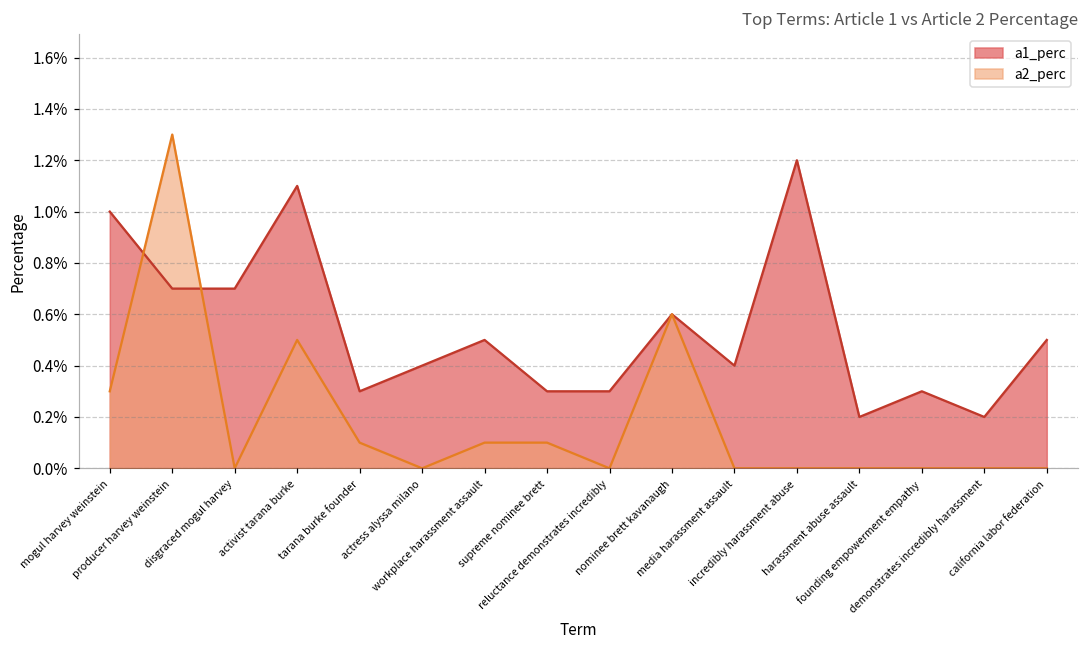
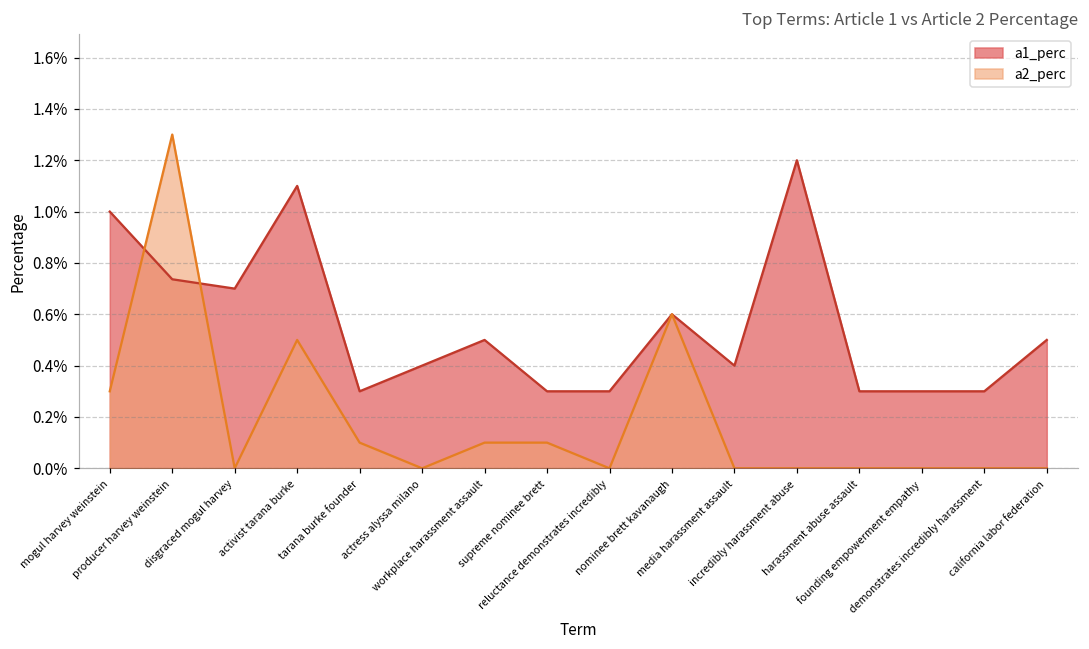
  {
    "a1_perc": {
      "mogul harvey weinstein": "1.00%",
-     "producer harvey weinstein": "0.70%",
+     "producer harvey weinstein": "0.74%",
      "disgraced mogul harvey": "0.70%",
      "activist tarana burke": "1.10%",
      "tarana burke founder": "0.30%",
      "actress alyssa milano": "0.40%",
      "workplace harassment assault": "0.50%",
      "supreme nominee brett": "0.30%",
      "reluctance demonstrates incredibly": "0.30%",
      "media harassment assault": "0.40%",
      "incredibly harassment abuse": "1.20%",
-     "harassment abuse assault": "0.20%",
+     "harassment abuse assault": "0.30%",
      "founding empowerment empathy": "0.30%",
-     "demonstrates incredibly harassment": "0.20%",
+     "demonstrates incredibly harassment": "0.30%",
      "california labor federation": "0.50%"
    },
    "a2_perc": {
      "mogul harvey weinstein": "0.30%",
      "producer harvey weinstein": "1.30%",
      "disgraced mogul harvey": "0.00%",
      "activist tarana burke": "0.50%",
      "tarana burke founder": "0.10%",
      "actress alyssa milano": "0.00%",
      "workplace harassment assault": "0.10%",
      "supreme nominee brett": "0.10%",
      "reluctance demonstrates incredibly": "0.00%",
      "media harassment assault": "0.00%",
      "incredibly harassment abuse": "0.00%",
      "harassment abuse assault": "0.00%",
      "founding empowerment empathy": "0.00%",
      "demonstrates incredibly harassment": "0.00%",
      "california labor federation": "0.00%"
    }
  }
